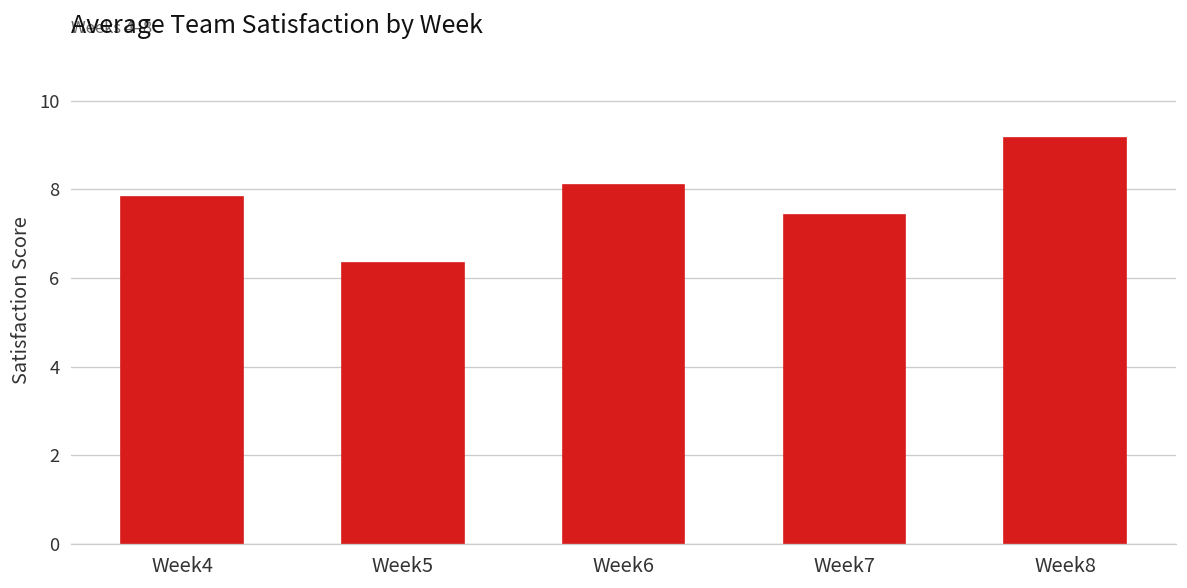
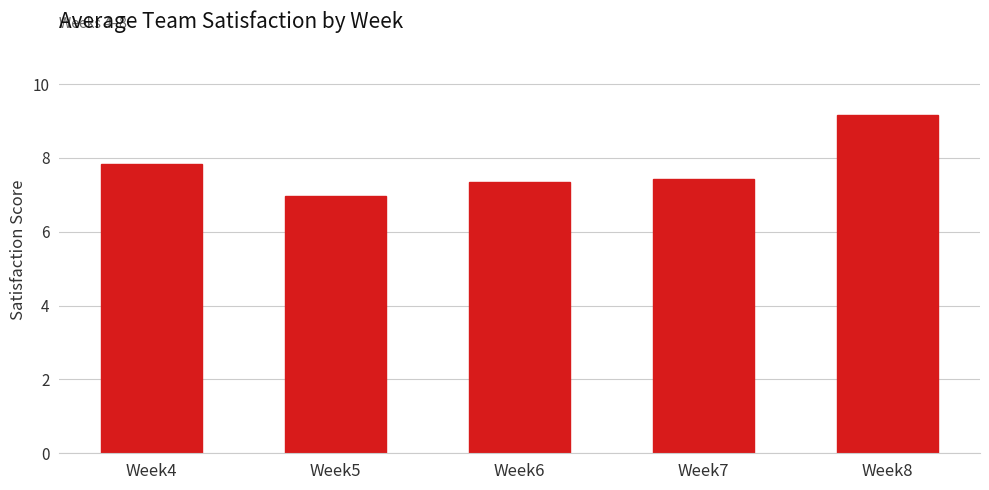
  {
    "Week4": 7.8,
-   "Week5": 6.3,
-   "Week6": 8.1,
+   "Week5": 7.0,
+   "Week6": 7.3,
    "Week7": 7.4,
    "Week8": 9.2
  }
